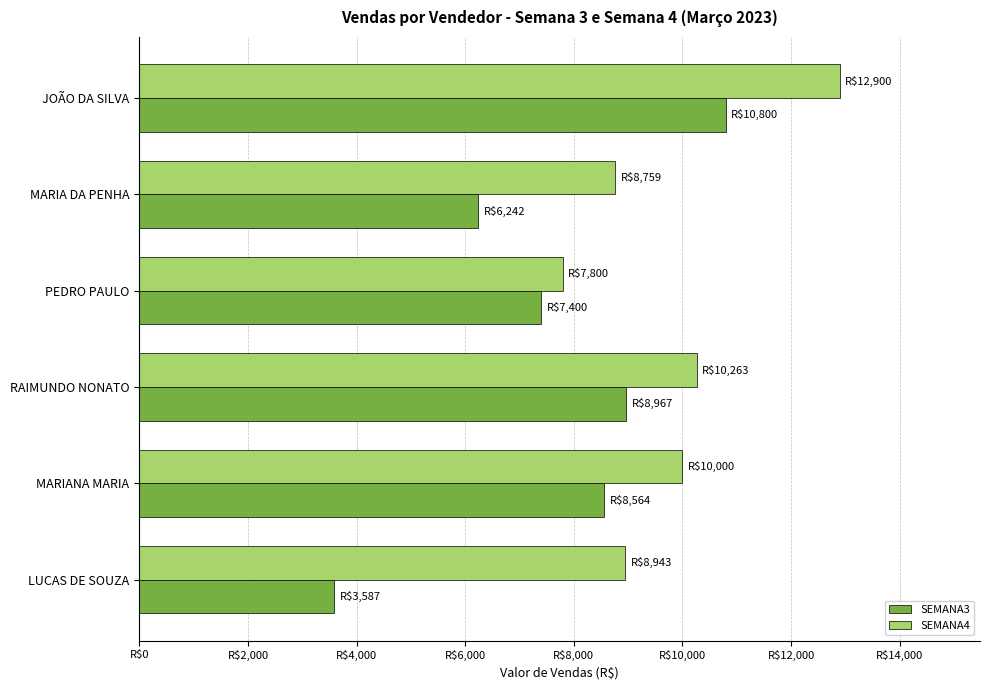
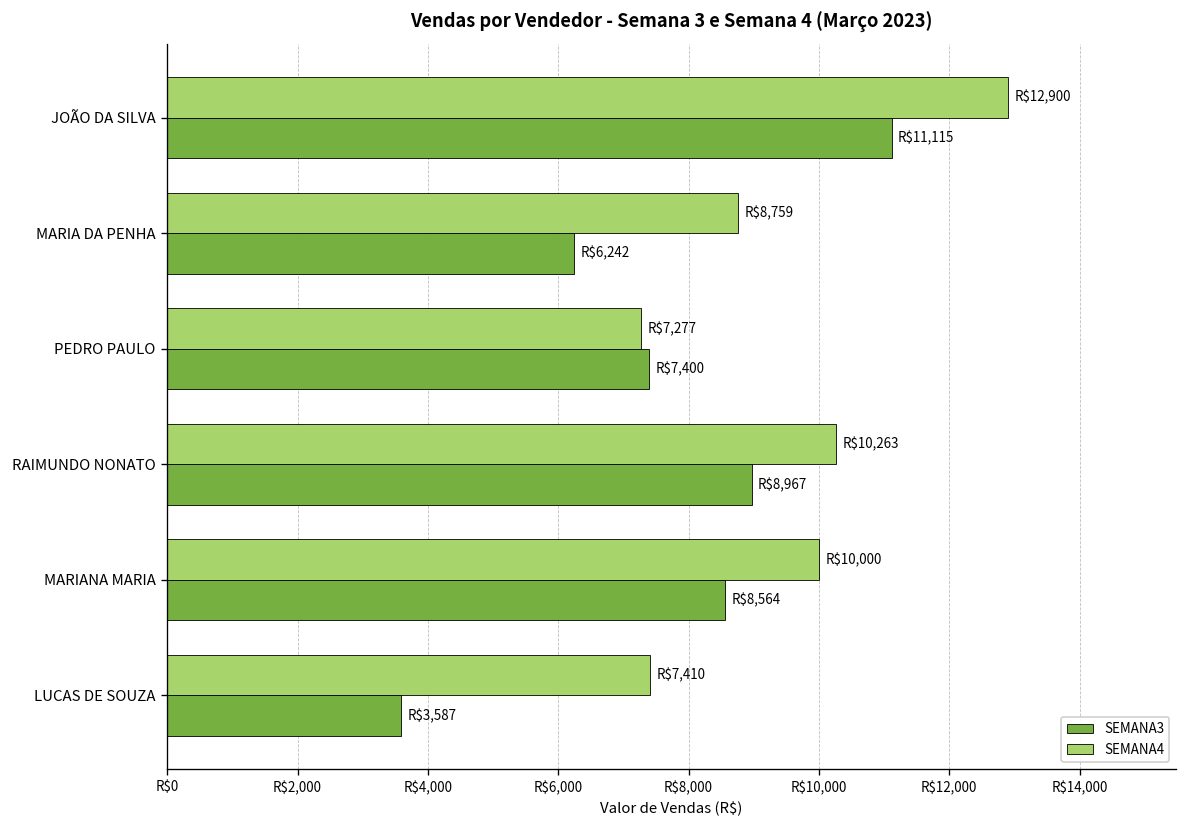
  {
    "SEMANA3": {
-     "JOÃO DA SILVA": "$10,800",
+     "JOÃO DA SILVA": "$11,115",
      "MARIA DA PENHA": "$6,242",
      "PEDRO PAULO": "$7,400",
      "RAIMUNDO NONATO": "$8,967",
      "MARIANA MARIA": "$8,564",
      "LUCAS DE SOUZA": "$3,587"
    },
    "SEMANA4": {
      "JOÃO DA SILVA": "$12,900",
      "MARIA DA PENHA": "$8,759",
-     "PEDRO PAULO": "$7,800",
+     "PEDRO PAULO": "$7,277",
      "RAIMUNDO NONATO": "$10,263",
      "MARIANA MARIA": "$10,000",
-     "LUCAS DE SOUZA": "$8,943"
+     "LUCAS DE SOUZA": "$7,410"
    }
  }
